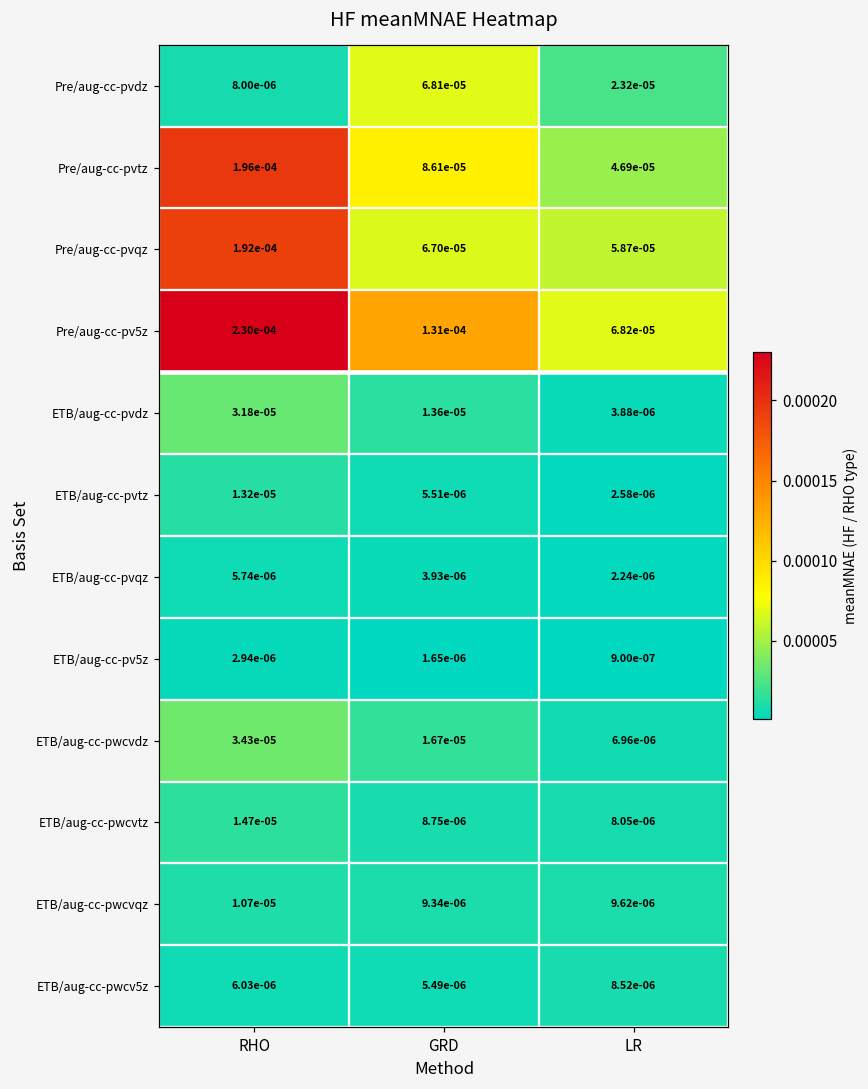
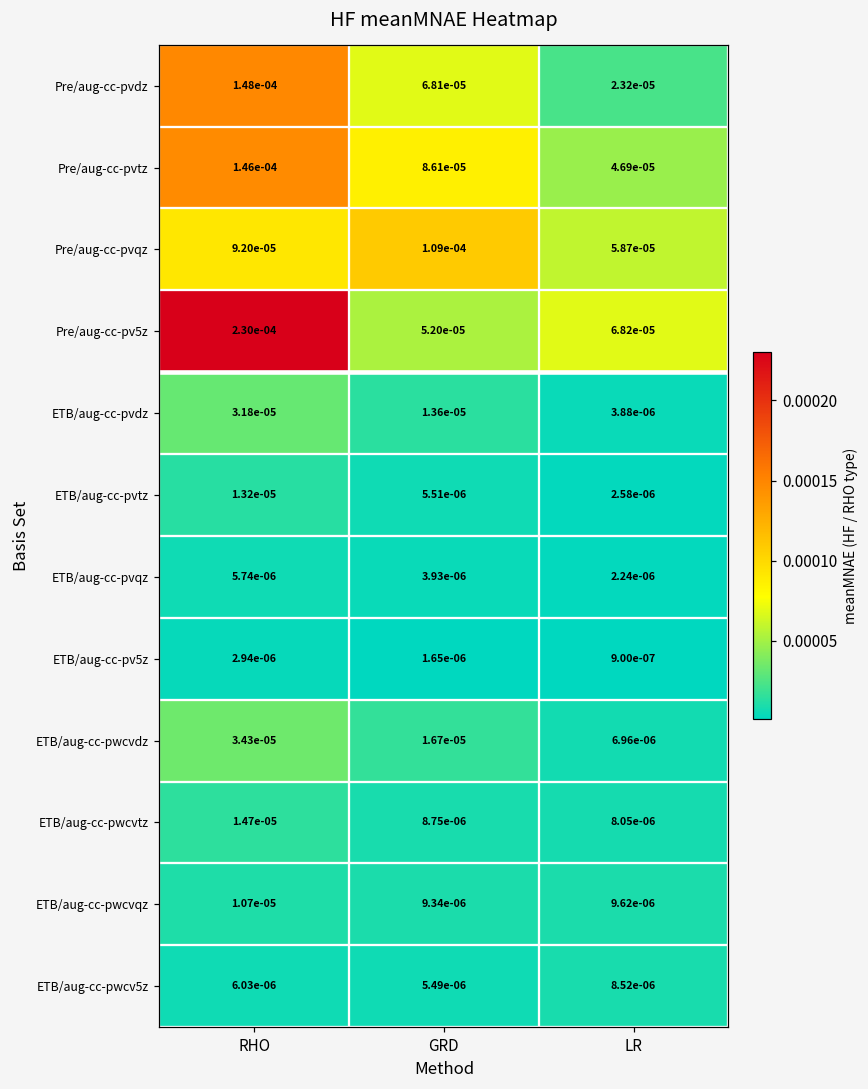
  {
    "Pre/aug-cc-pvdz": {
-     "RHO": "8.00e-06",
+     "RHO": "1.48e-04",
      "GRD": "6.81e-05",
      "LR": "2.32e-05"
    },
    "Pre/aug-cc-pvtz": {
-     "RHO": "1.96e-04",
+     "RHO": "1.46e-04",
      "GRD": "8.61e-05",
      "LR": "4.69e-05"
    },
    "Pre/aug-cc-pvqz": {
-     "RHO": "1.92e-04",
-     "GRD": "6.70e-05",
+     "RHO": "9.20e-05",
+     "GRD": "1.09e-04",
      "LR": "5.87e-05"
    },
    "Pre/aug-cc-pv5z": {
      "RHO": "2.30e-04",
-     "GRD": "1.31e-04",
+     "GRD": "5.20e-05",
      "LR": "6.82e-05"
    },
    "ETB/aug-cc-pvdz": {
      "RHO": "3.18e-05",
      "GRD": "1.36e-05",
      "LR": "3.88e-06"
    },
    "ETB/aug-cc-pvtz": {
      "RHO": "1.32e-05",
      "GRD": "5.51e-06",
      "LR": "2.58e-06"
    },
    "ETB/aug-cc-pvqz": {
      "RHO": "5.74e-06",
      "GRD": "3.93e-06",
      "LR": "2.24e-06"
    },
    "ETB/aug-cc-pv5z": {
      "RHO": "2.94e-06",
      "GRD": "1.65e-06",
      "LR": "9.00e-07"
    },
    "ETB/aug-cc-pwcvdz": {
      "RHO": "3.43e-05",
      "GRD": "1.67e-05",
      "LR": "6.96e-06"
    },
    "ETB/aug-cc-pwcvtz": {
      "RHO": "1.47e-05",
      "GRD": "8.75e-06",
      "LR": "8.05e-06"
    },
    "ETB/aug-cc-pwcvqz": {
      "RHO": "1.07e-05",
      "GRD": "9.34e-06",
      "LR": "9.62e-06"
    },
    "ETB/aug-cc-pwcv5z": {
      "RHO": "6.03e-06",
      "GRD": "5.49e-06",
      "LR": "8.52e-06"
    }
  }
